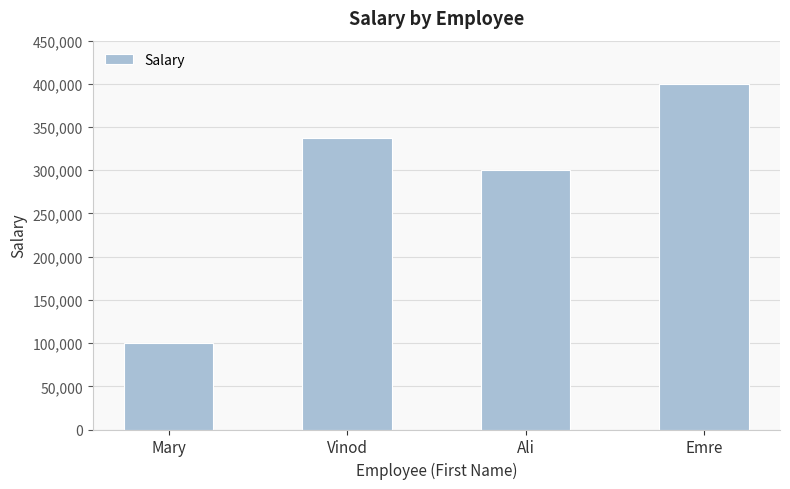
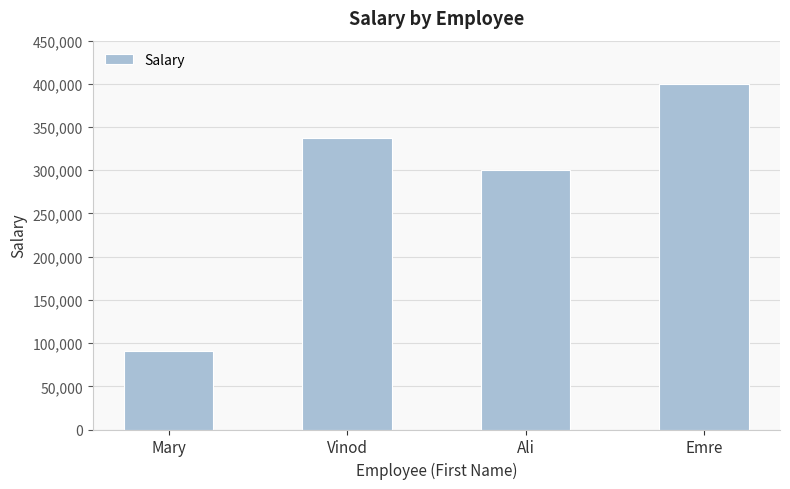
  {
-   "Mary": "100,000",
+   "Mary": "90,000",
    "Vinod": "340,000",
    "Ali": "300,000",
    "Emre": "400,000"
  }
